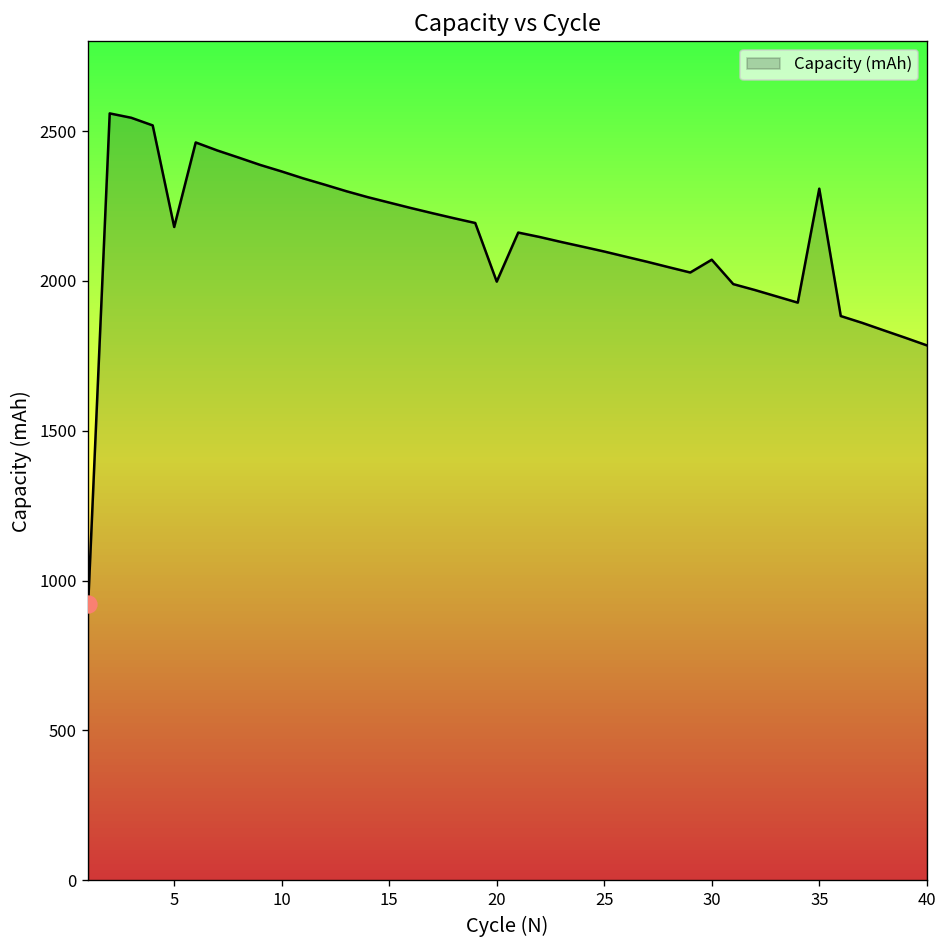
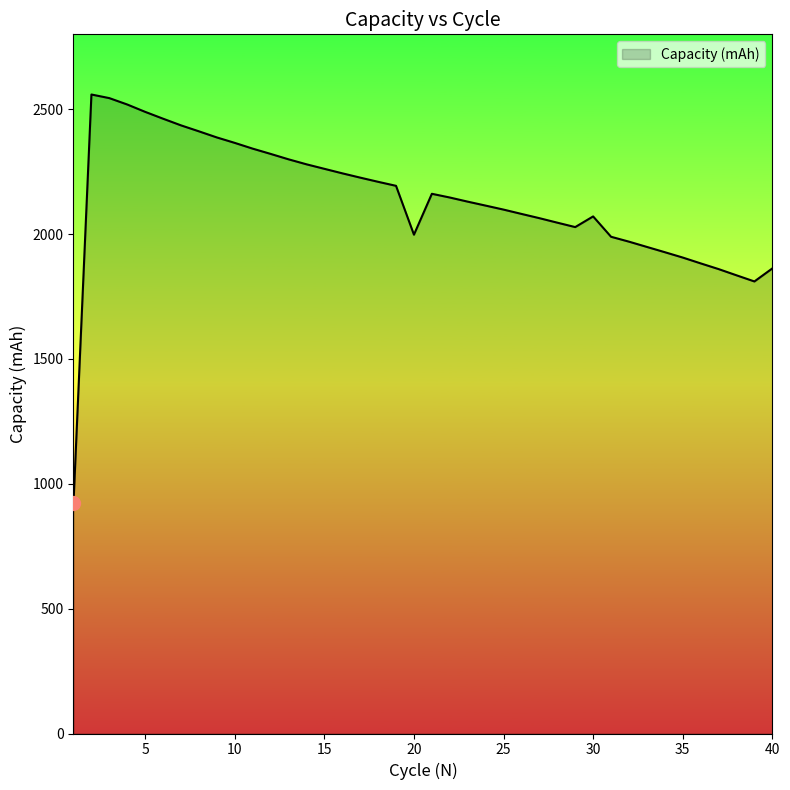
  {
    "Capacity (mAh)": {
-     "5": 2180,
+     "5": 2490,
      "10": 2370,
      "15": 2260,
      "20": 2000,
      "25": 2100,
      "30": 2070,
-     "35": 2310,
-     "40": 1780
+     "35": 1910,
+     "40": 1860
    }
  }
